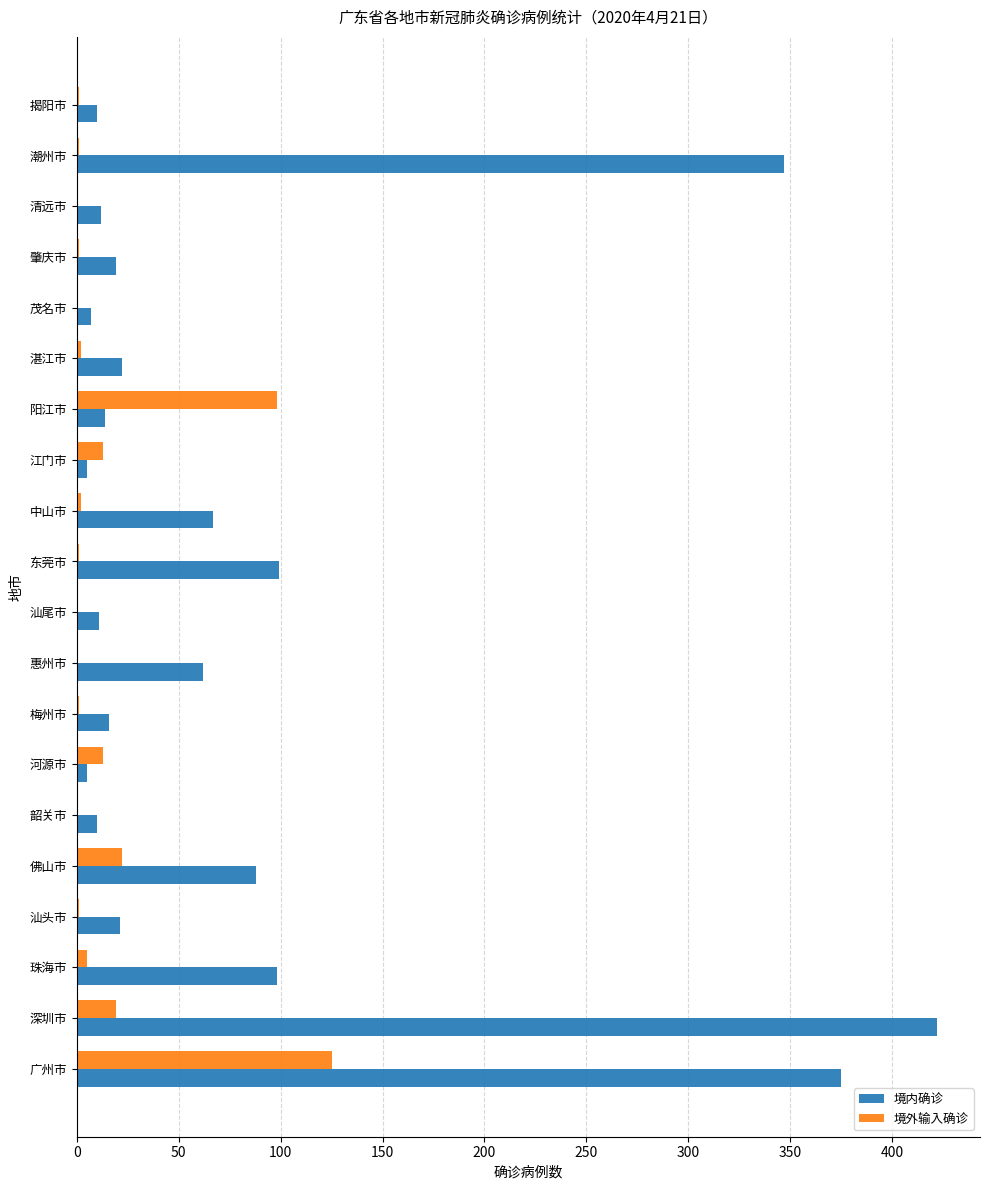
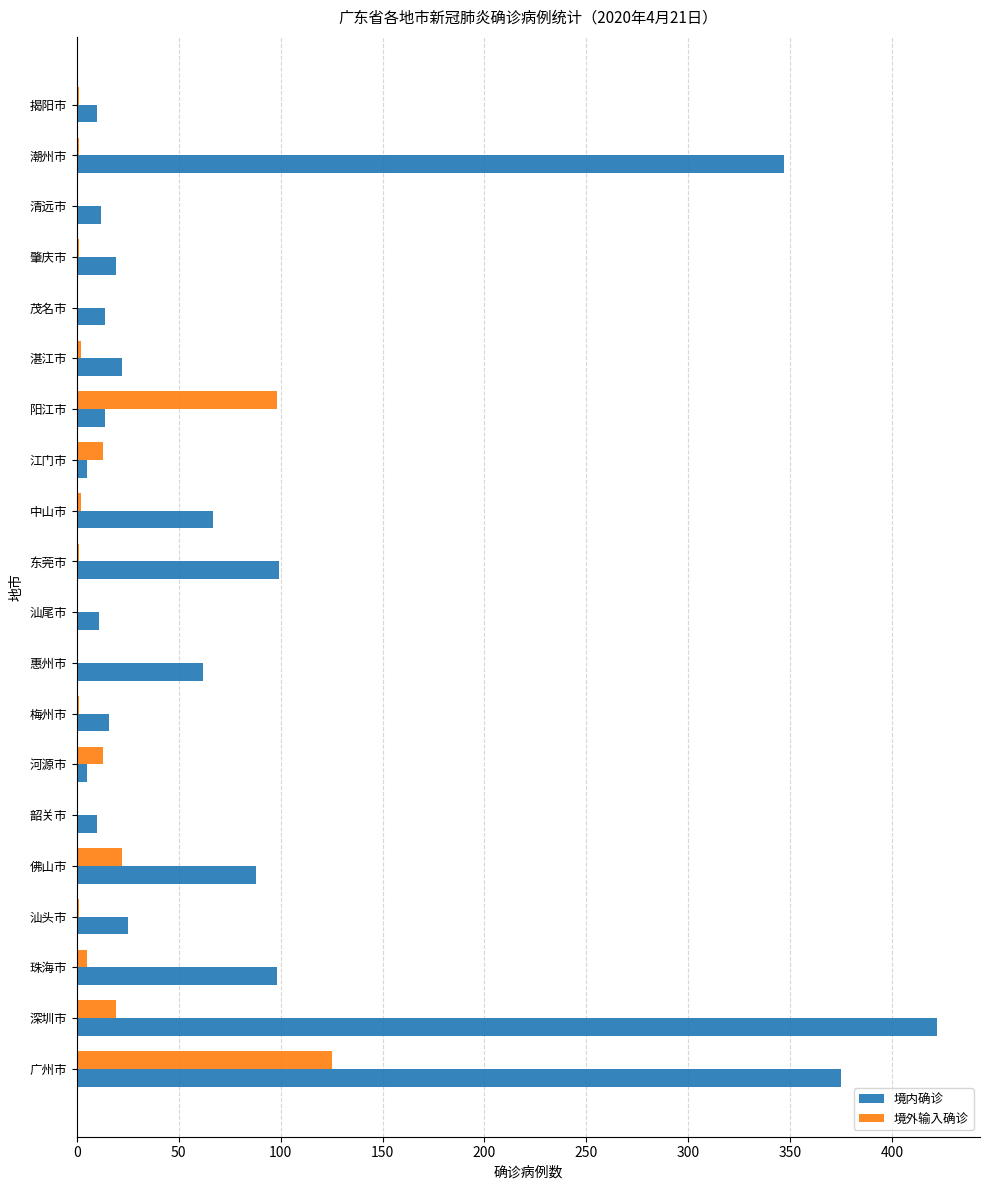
  {
    "境内确诊": {
      "揭阳市": 10,
      "潮州市": 347,
      "清远市": 12,
      "肇庆市": 19,
-     "茂名市": 7,
+     "茂名市": 14,
      "湛江市": 22,
      "阳江市": 14,
      "江门市": 5,
      "中山市": 67,
      "东莞市": 99,
      "汕尾市": 11,
      "惠州市": 62,
      "梅州市": 16,
      "河源市": 5,
      "韶关市": 10,
      "佛山市": 88,
-     "汕头市": 21,
+     "汕头市": 25,
      "珠海市": 98,
      "深圳市": 422,
      "广州市": 375
    },
    "境外输入确诊": {
      "清远市": 0,
      "茂名市": 0,
      "湛江市": 2,
      "阳江市": 98,
      "江门市": 13,
      "中山市": 2,
      "汕尾市": 0,
      "惠州市": 0,
      "河源市": 13,
      "韶关市": 0,
      "佛山市": 22,
      "珠海市": 5,
      "深圳市": 19,
      "广州市": 125
    }
  }
